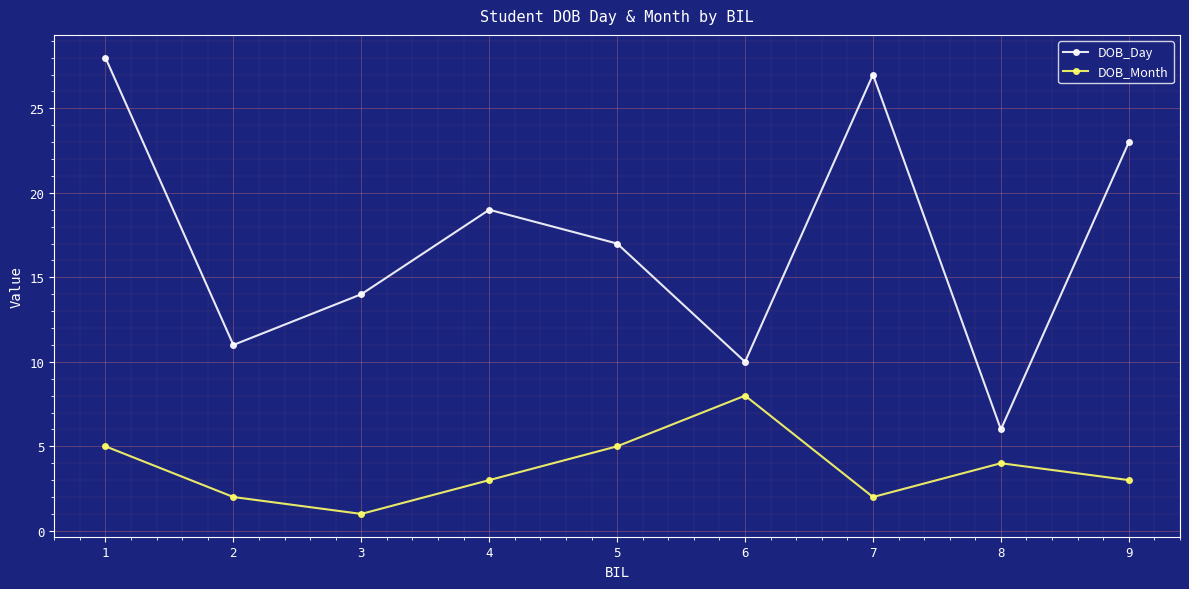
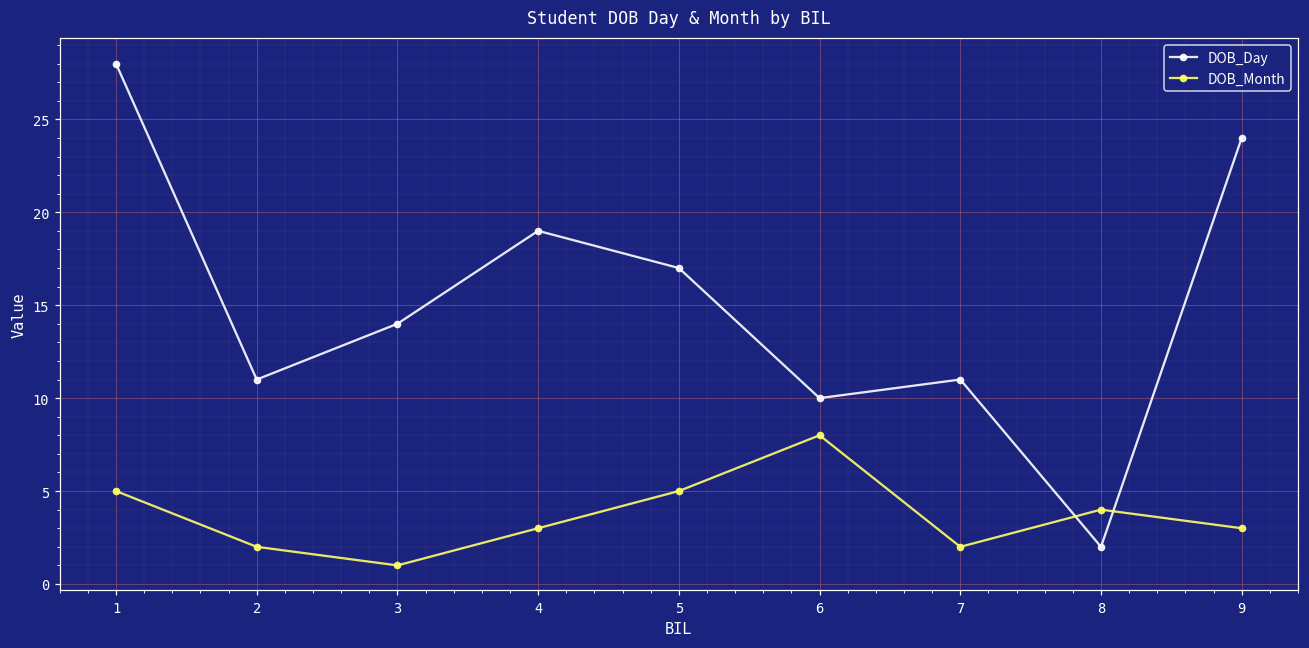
  {
    "DOB_Day": {
      "1": 28,
      "2": 11,
      "3": 14,
      "4": 19,
      "5": 17,
      "6": 10,
-     "7": 27,
-     "8": 6,
-     "9": 23
+     "7": 11,
+     "8": 2,
+     "9": 24
    },
    "DOB_Month": {
      "1": 5,
      "2": 2,
      "3": 1,
      "4": 3,
      "5": 5,
      "6": 8,
      "7": 2,
      "8": 4,
      "9": 3
    }
  }
